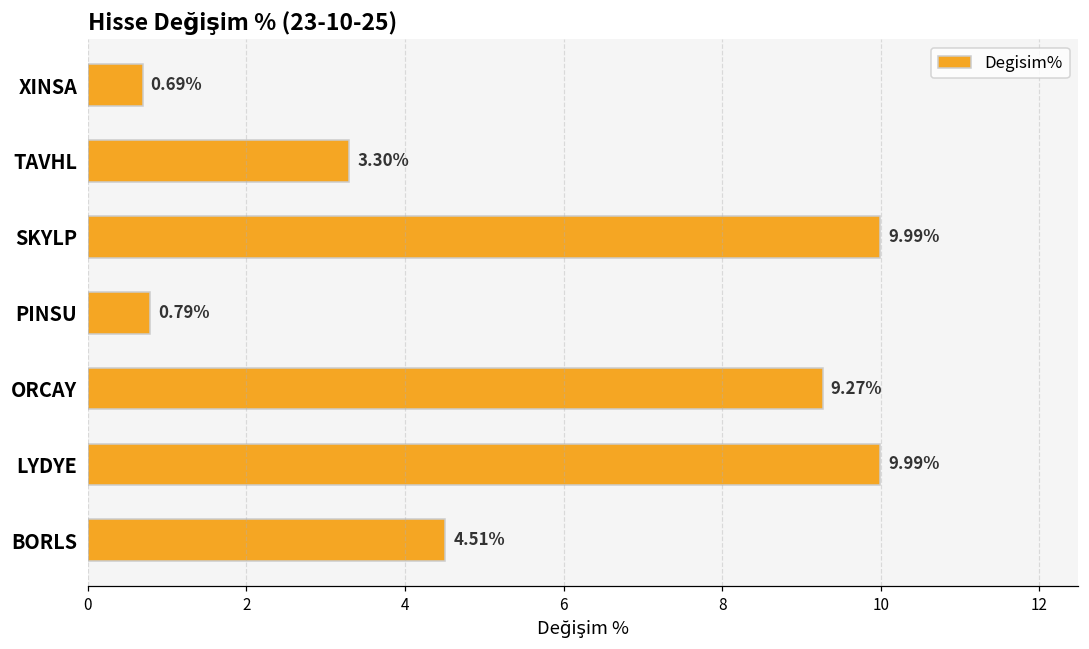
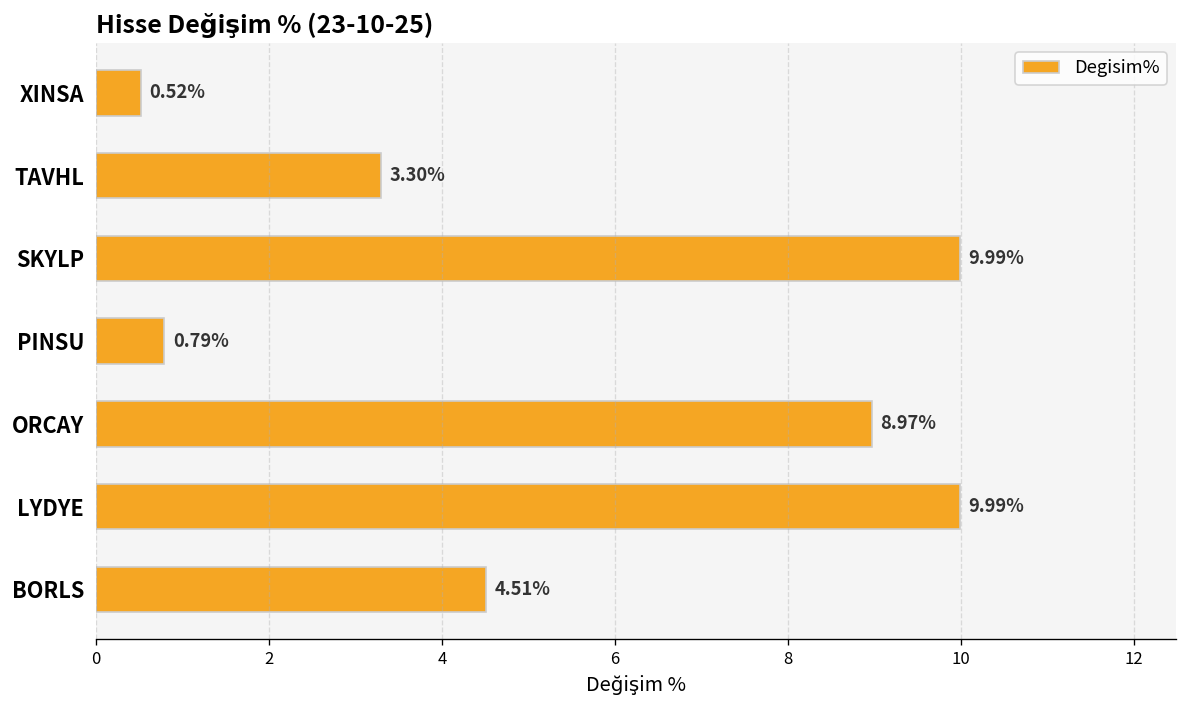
  {
-   "XINSA": "0.69%",
+   "XINSA": "0.52%",
    "TAVHL": "3.30%",
    "SKYLP": "9.99%",
    "PINSU": "0.79%",
-   "ORCAY": "9.27%",
+   "ORCAY": "8.97%",
    "LYDYE": "9.99%",
    "BORLS": "4.51%"
  }
